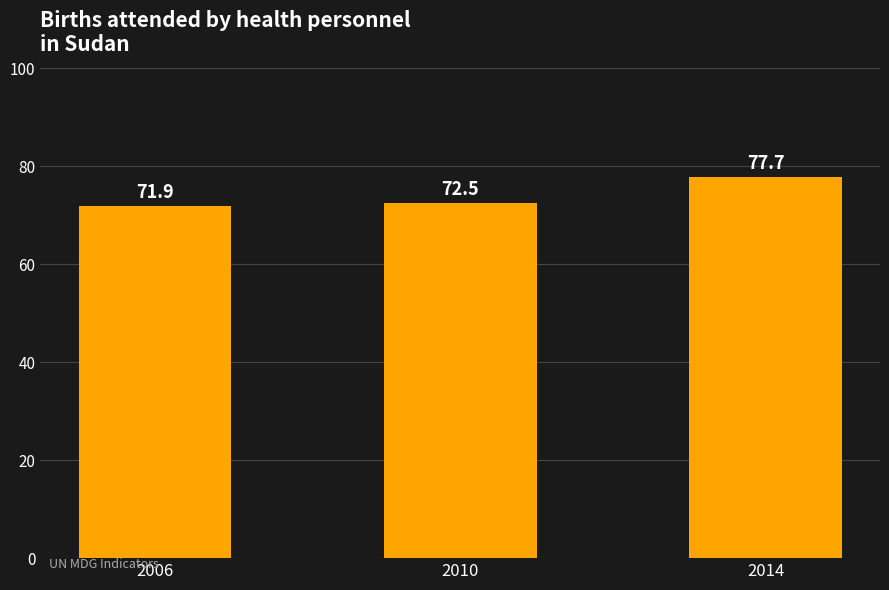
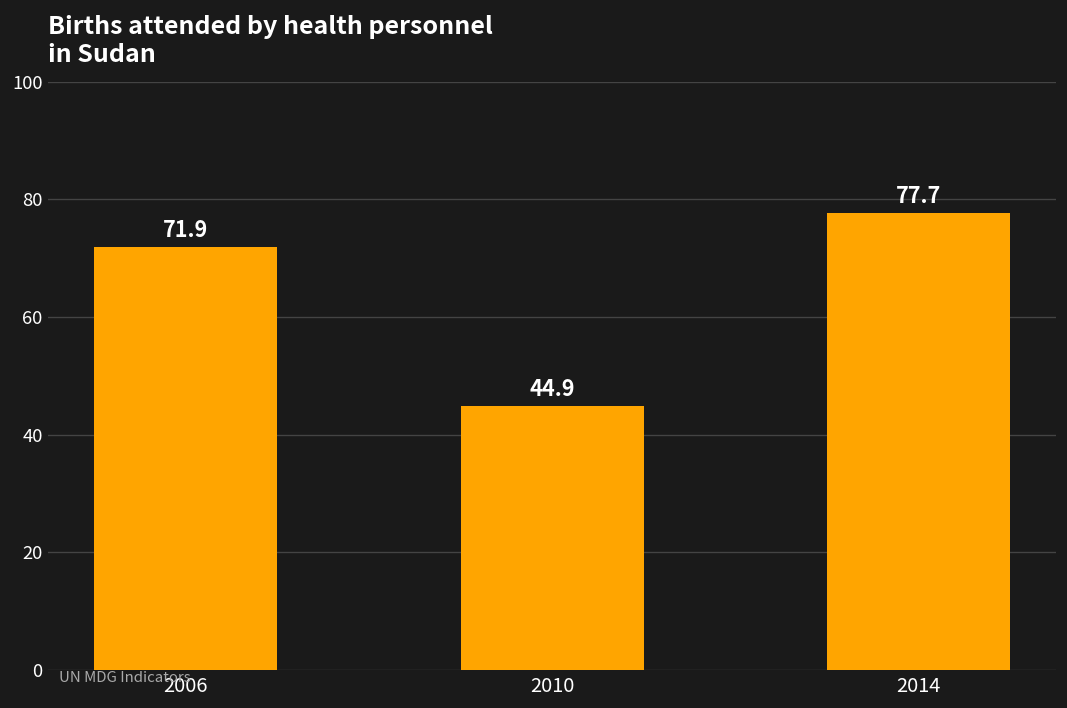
  {
    "2006": 71.9,
-   "2010": 72.5,
+   "2010": 44.9,
    "2014": 77.7
  }
